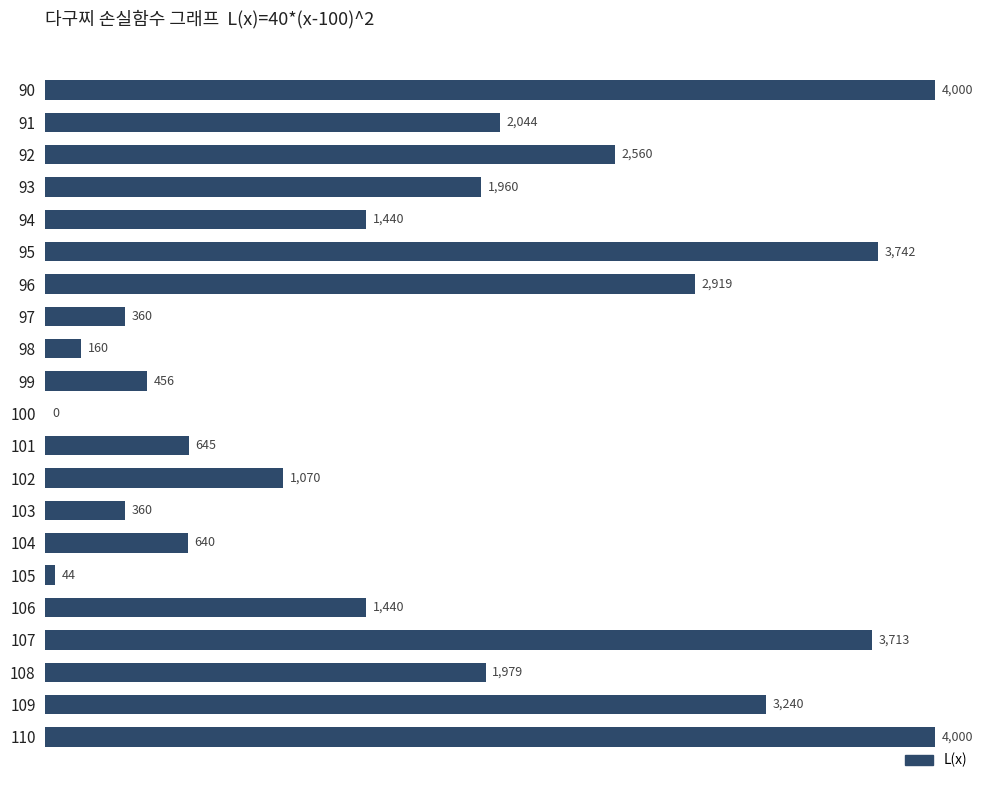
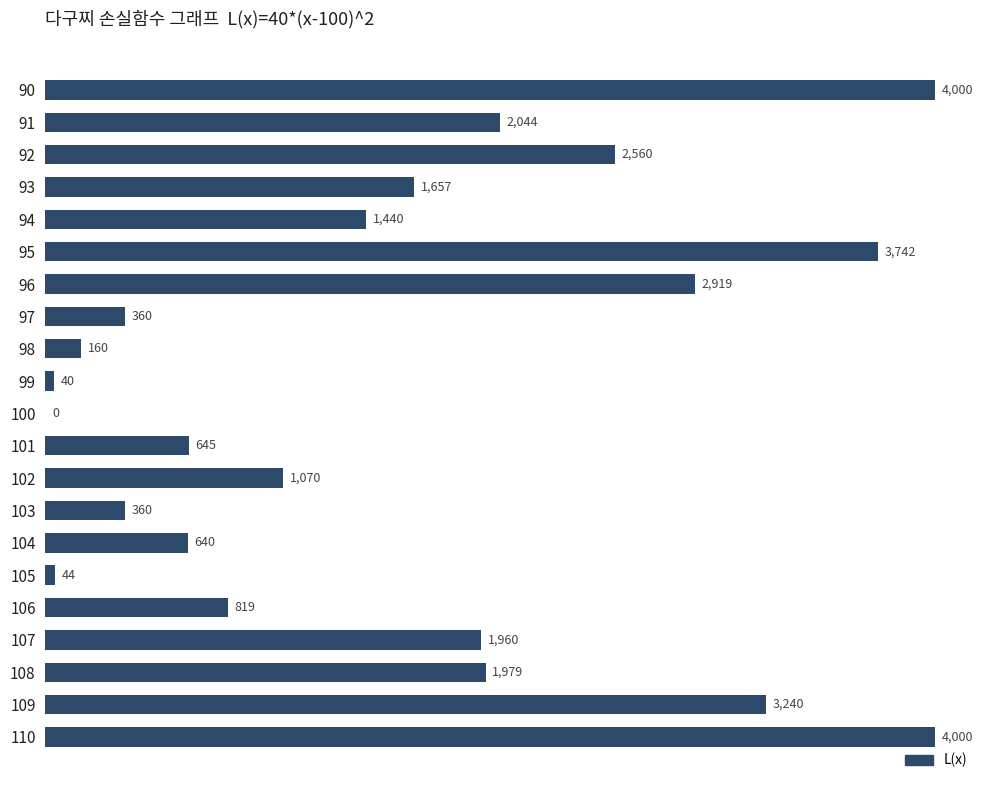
  {
    "90": "4,000",
    "91": "2,044",
    "92": "2,560",
-   "93": "1,960",
+   "93": "1,657",
    "94": "1,440",
    "95": "3,742",
    "96": "2,919",
    "97": "360",
    "98": "160",
-   "99": "456",
+   "99": "40",
    "100": "0",
    "101": "645",
    "102": "1,070",
    "103": "360",
    "104": "640",
    "105": "44",
-   "106": "1,440",
-   "107": "3,713",
+   "106": "819",
+   "107": "1,960",
    "108": "1,979",
    "109": "3,240",
    "110": "4,000"
  }
